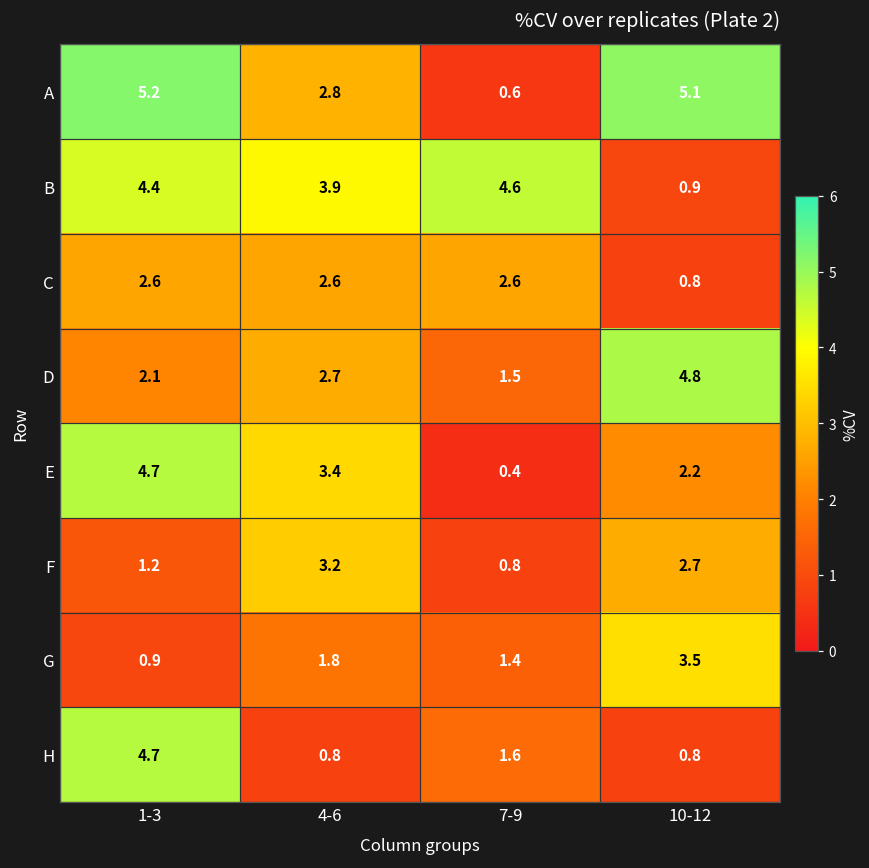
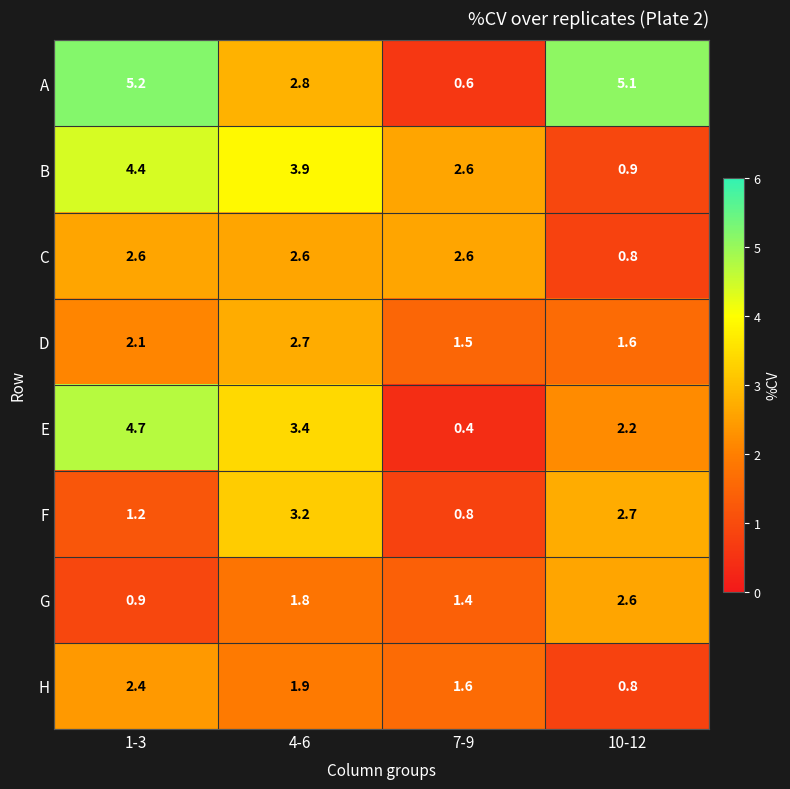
  {
    "A": {
      "1-3": 5.2,
      "4-6": 2.8,
      "7-9": 0.6,
      "10-12": 5.1
    },
    "B": {
      "1-3": 4.4,
      "4-6": 3.9,
-     "7-9": 4.6,
+     "7-9": 2.6,
      "10-12": 0.9
    },
    "C": {
      "1-3": 2.6,
      "4-6": 2.6,
      "7-9": 2.6,
      "10-12": 0.8
    },
    "D": {
      "1-3": 2.1,
      "4-6": 2.7,
      "7-9": 1.5,
-     "10-12": 4.8
+     "10-12": 1.6
    },
    "E": {
      "1-3": 4.7,
      "4-6": 3.4,
      "7-9": 0.4,
      "10-12": 2.2
    },
    "F": {
      "1-3": 1.2,
      "4-6": 3.2,
      "7-9": 0.8,
      "10-12": 2.7
    },
    "G": {
      "1-3": 0.9,
      "4-6": 1.8,
      "7-9": 1.4,
-     "10-12": 3.5
+     "10-12": 2.6
    },
    "H": {
-     "1-3": 4.7,
-     "4-6": 0.8,
+     "1-3": 2.4,
+     "4-6": 1.9,
      "7-9": 1.6,
      "10-12": 0.8
    }
  }
